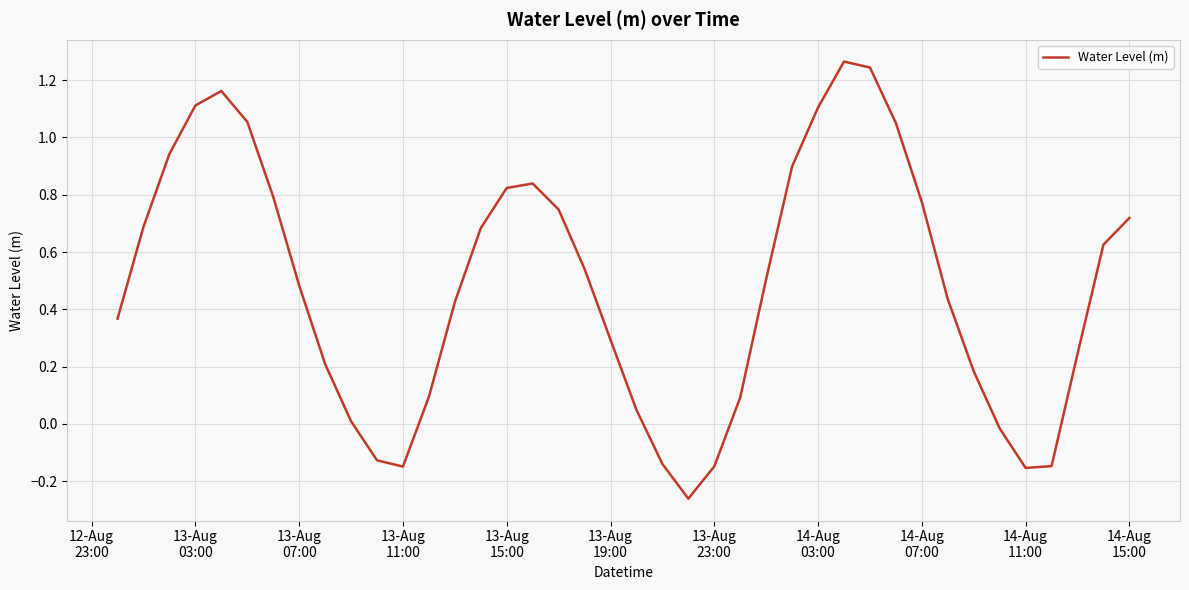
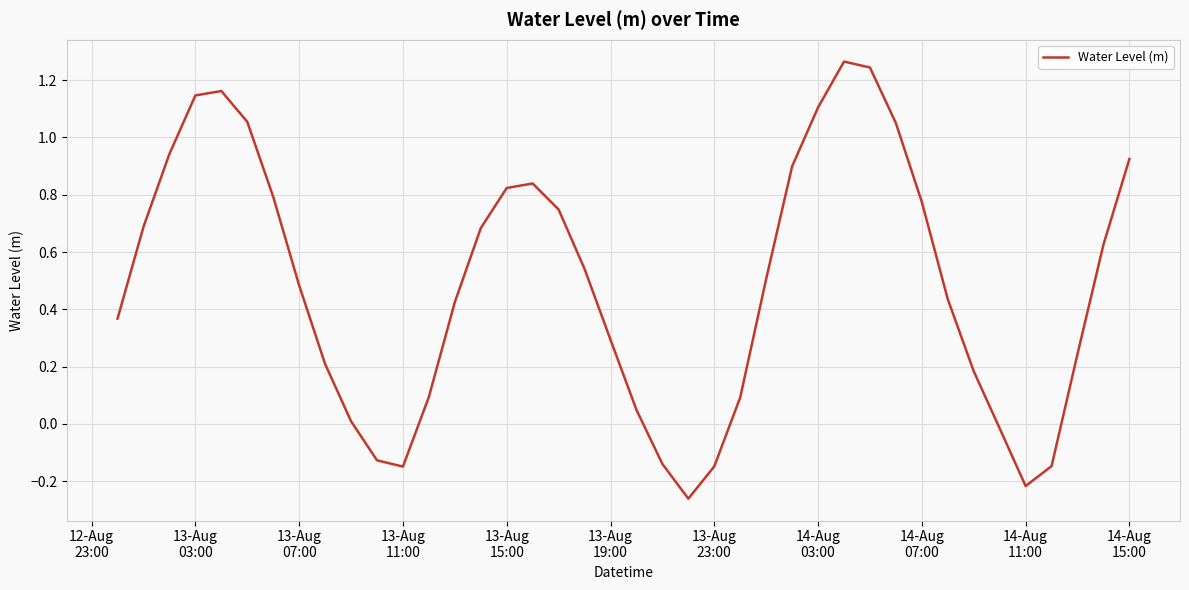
  {
-   "13-Aug 03:00": 1.11,
+   "13-Aug 03:00": 1.15,
    "13-Aug 07:00": 0.48,
    "13-Aug 11:00": -0.15,
    "13-Aug 15:00": 0.82,
    "13-Aug 19:00": 0.29,
    "13-Aug 23:00": -0.15,
    "14-Aug 03:00": 1.10,
    "14-Aug 07:00": 0.77,
-   "14-Aug 11:00": -0.15,
-   "14-Aug 15:00": 0.72
+   "14-Aug 11:00": -0.22,
+   "14-Aug 15:00": 0.92
  }
